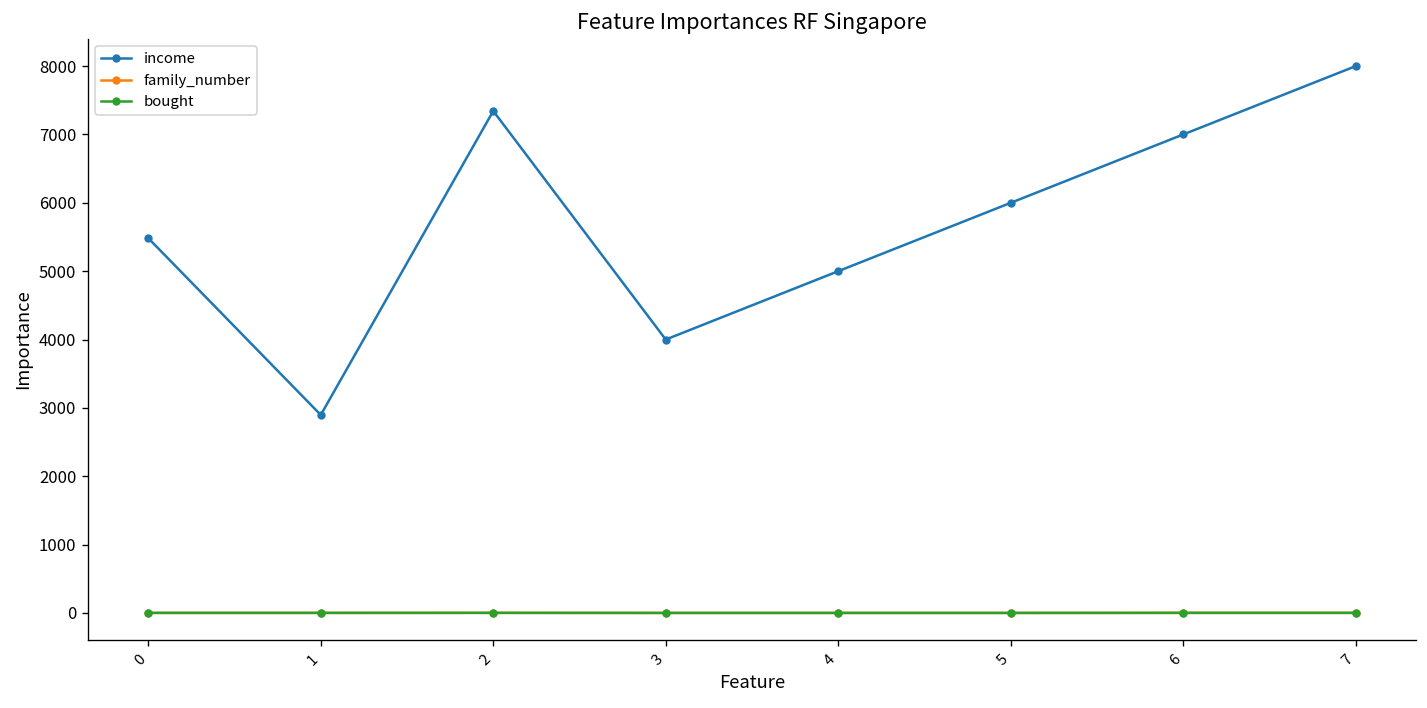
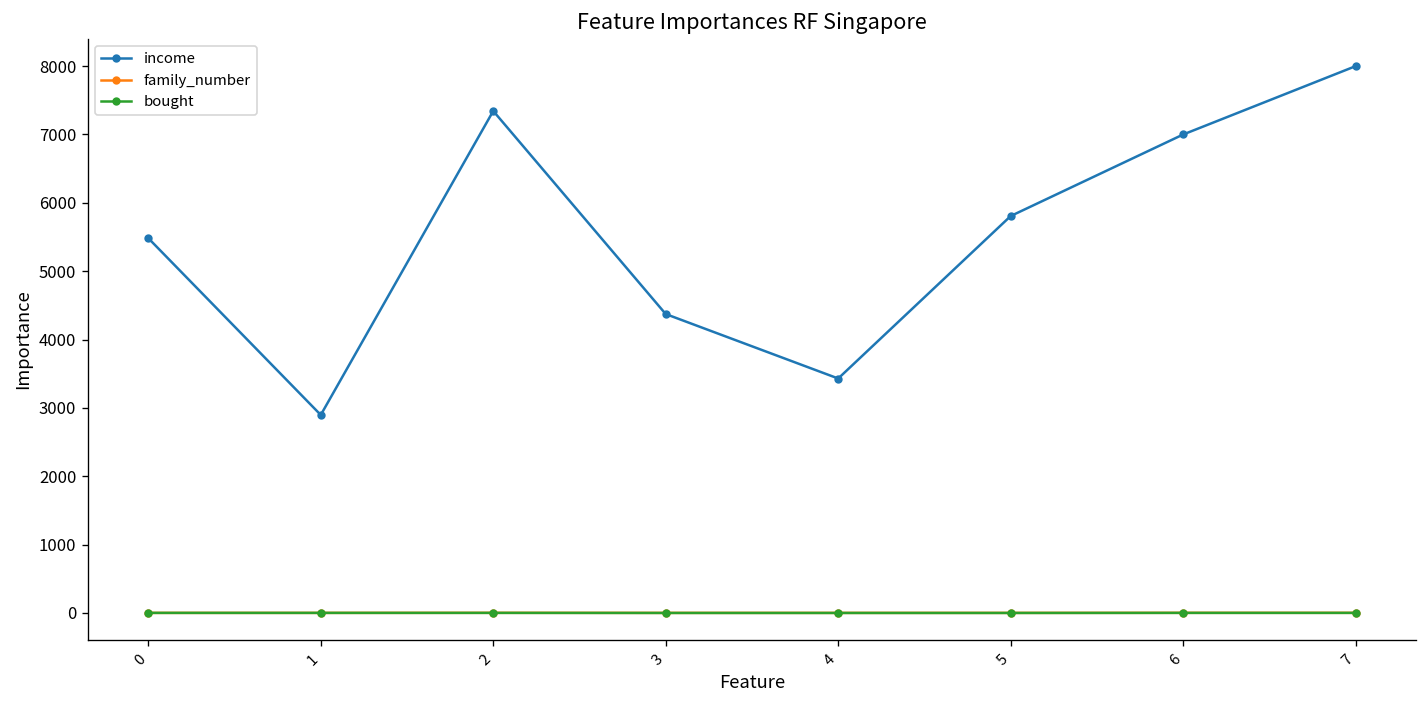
  {
    "income": {
      "0": 5500,
      "1": 2900,
      "2": 7300,
-     "3": 4000,
-     "4": 5000,
-     "5": 6000,
+     "3": 4400,
+     "4": 3400,
+     "5": 5800,
      "6": 7000,
      "7": 8000
    },
    "bought": {
      "0": 0,
      "1": 0,
      "2": 0,
      "3": 0,
      "4": 0,
      "5": 0,
      "6": 0,
      "7": 0
    }
  }
